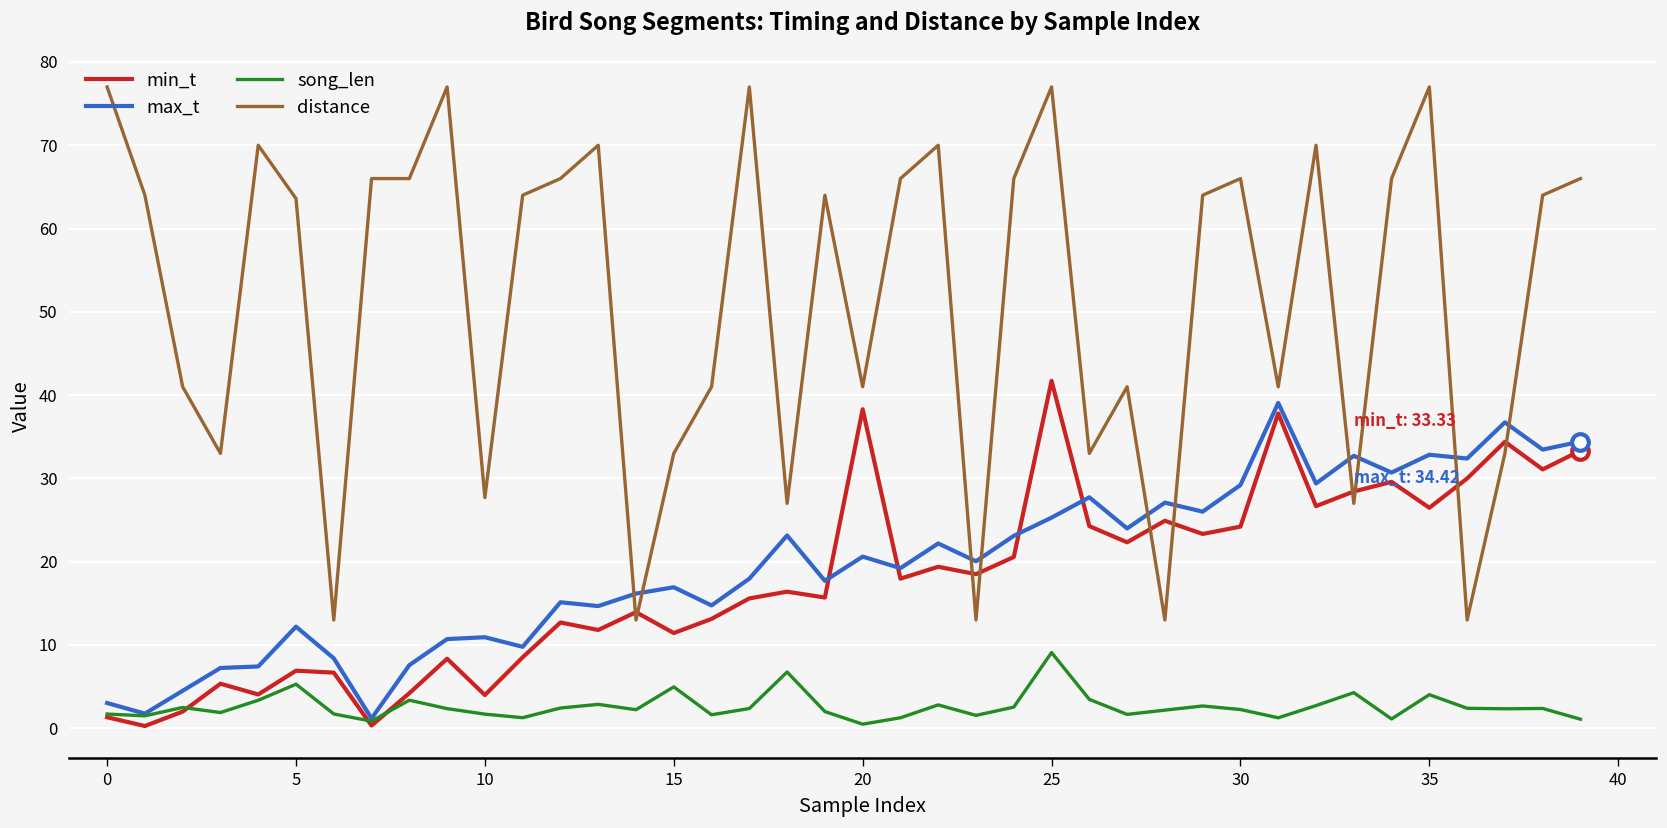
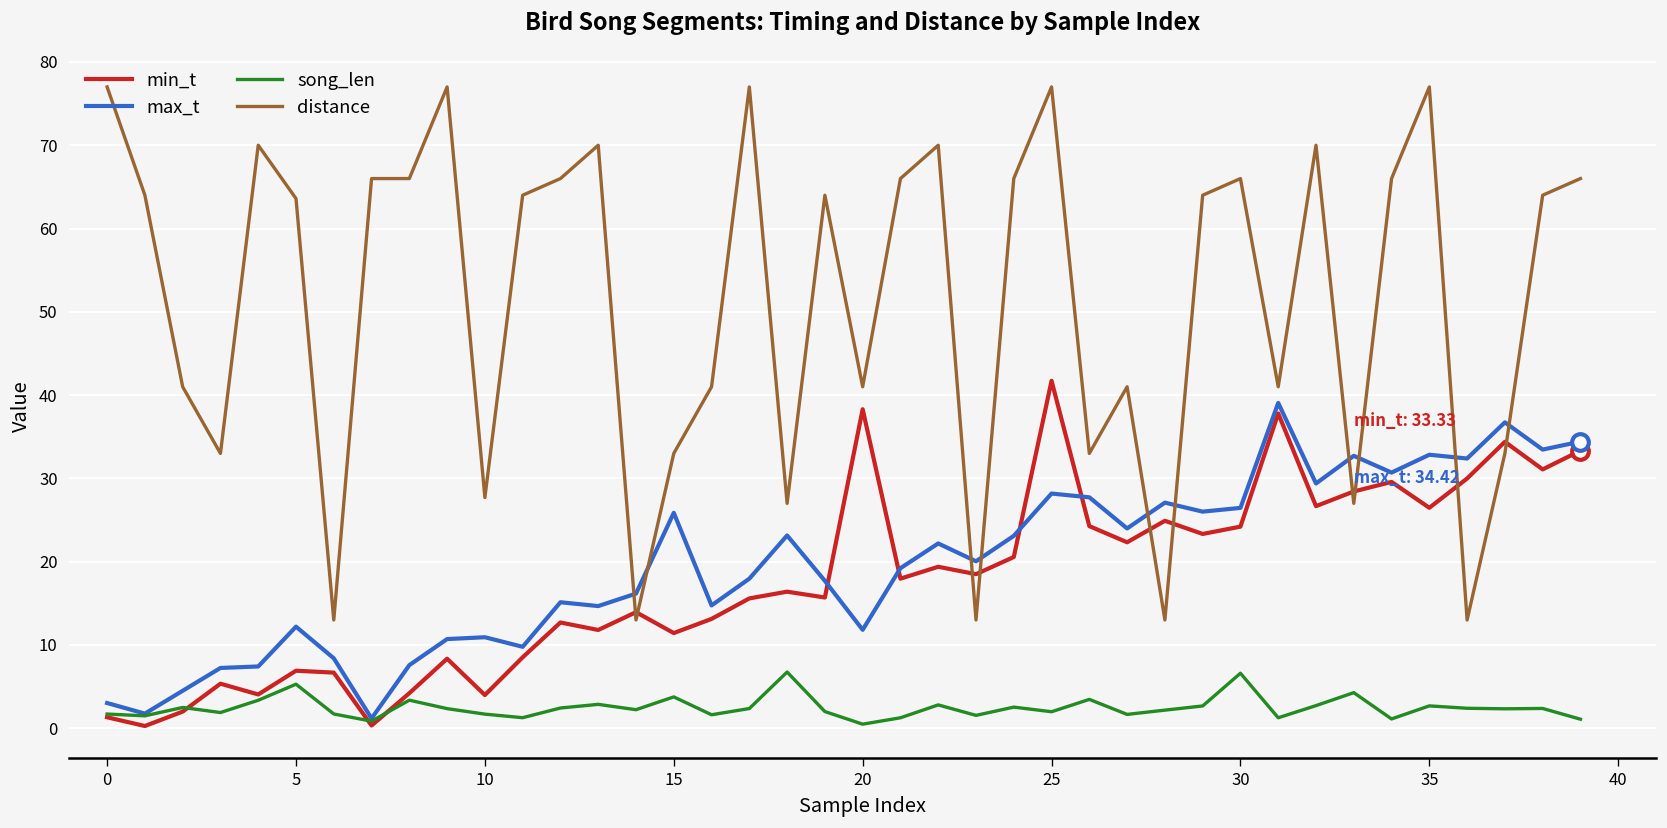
  {
    "min_t": {
      "0": 1,
      "5": 7,
      "10": 4,
      "15": 11,
      "20": 38,
      "25": 42,
      "30": 24,
      "35": 26
    },
    "max_t": {
      "0": 3,
      "5": 12,
      "10": 11,
-     "15": 17,
-     "20": 21,
-     "25": 25,
-     "30": 29
+     "15": 26,
+     "20": 12,
+     "25": 28,
+     "30": 26
    },
    "song_len": {
      "0": 2,
      "5": 5,
      "10": 2,
-     "15": 5,
+     "15": 4,
      "20": 0,
-     "25": 9,
-     "30": 2,
-     "35": 4
+     "25": 2,
+     "30": 7,
+     "35": 3
    },
    "distance": {
      "0": 77,
      "5": 64,
      "10": 28,
      "15": 33,
      "20": 41,
      "25": 77,
      "30": 66,
      "35": 77
    }
  }
